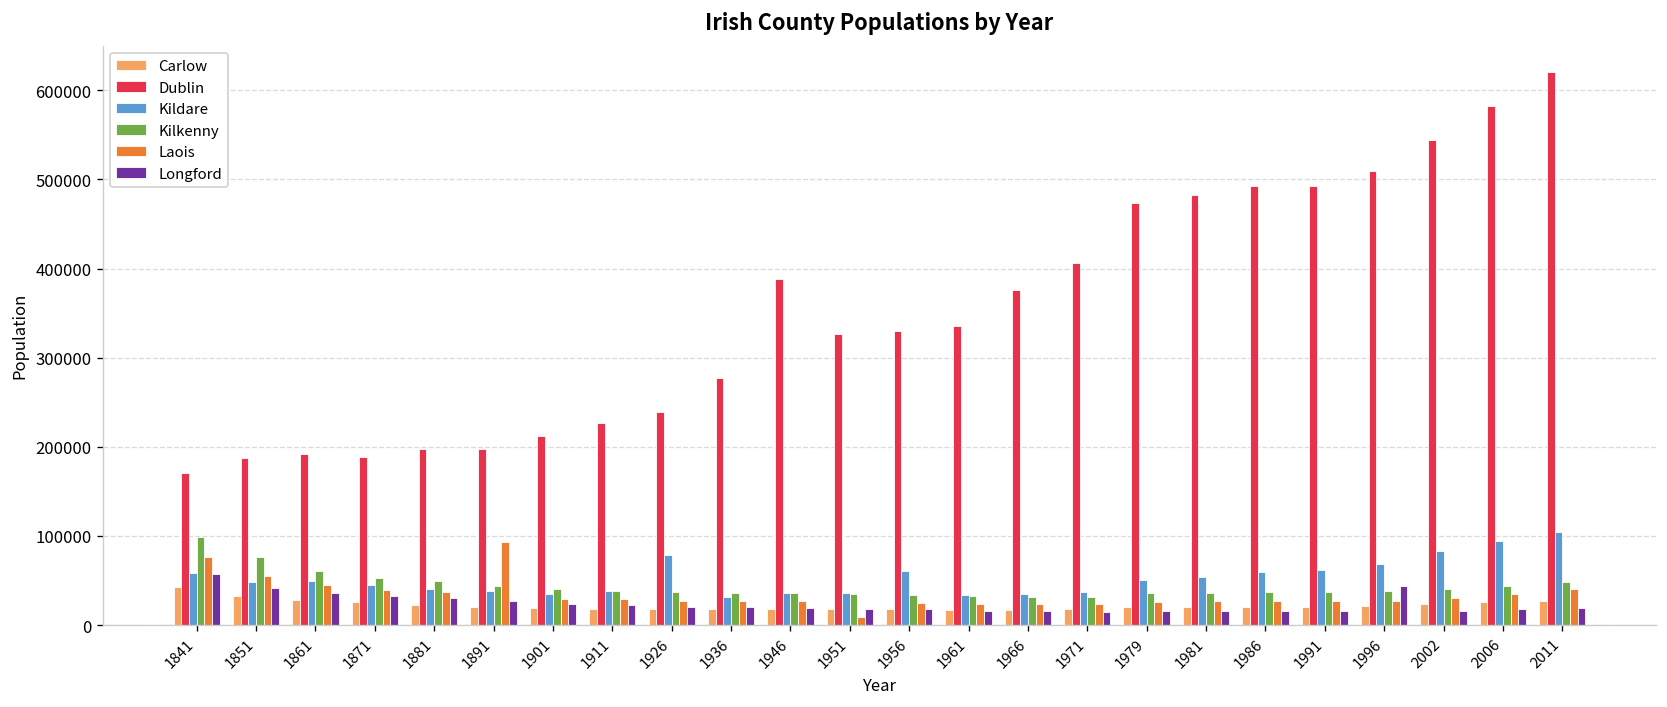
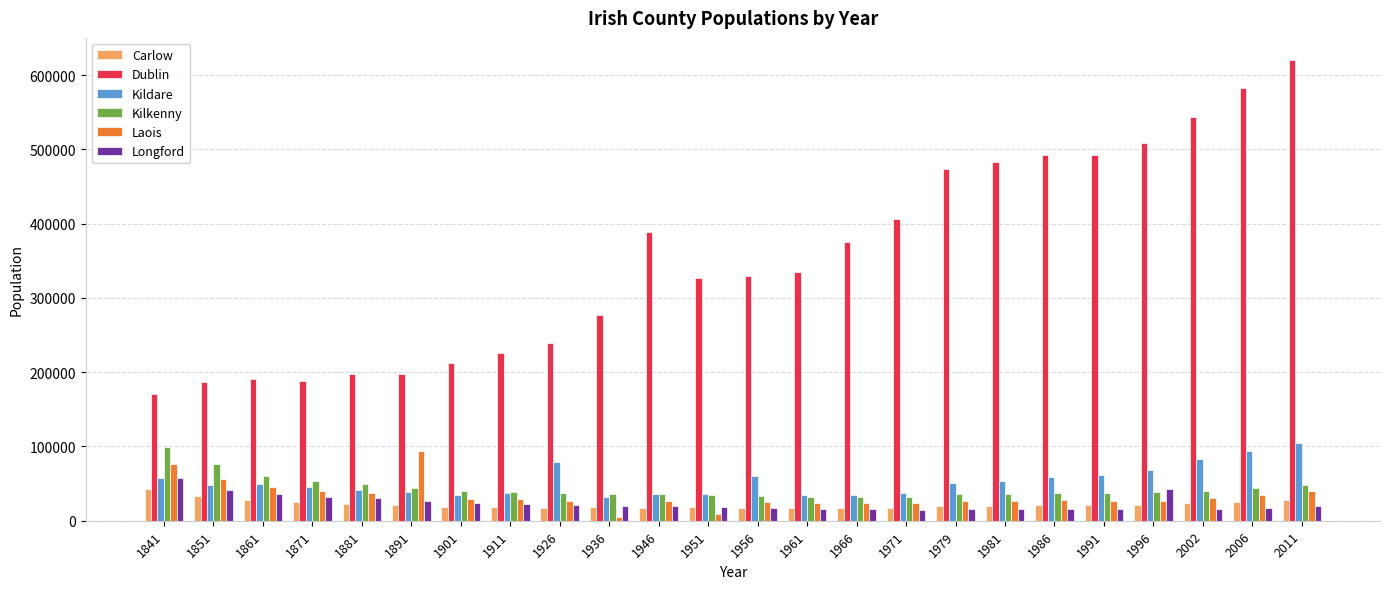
  {
    "Carlow": {
      "1841": 40000,
      "1851": 30000,
      "1861": 30000,
      "1871": 30000,
      "1881": 20000,
      "1891": 20000,
      "1901": 20000,
      "1911": 20000,
      "1926": 20000,
      "1936": 20000,
      "1946": 20000,
      "1951": 20000,
      "1956": 20000,
      "1961": 20000,
      "1966": 20000,
      "1971": 20000,
      "1979": 20000,
      "1981": 20000,
      "1986": 20000,
      "1991": 20000,
      "1996": 20000,
      "2002": 20000,
      "2006": 30000,
      "2011": 30000
    },
    "Dublin": {
      "1841": 170000,
      "1851": 190000,
      "1861": 190000,
      "1871": 190000,
      "1881": 200000,
      "1891": 200000,
      "1901": 210000,
      "1911": 230000,
      "1926": 240000,
      "1936": 280000,
      "1946": 390000,
      "1951": 330000,
      "1956": 330000,
      "1961": 340000,
      "1966": 380000,
      "1971": 410000,
      "1979": 470000,
      "1981": 480000,
      "1986": 490000,
      "1991": 490000,
      "1996": 510000,
      "2002": 540000,
      "2006": 580000,
      "2011": 620000
    },
    "Kildare": {
      "1841": 60000,
      "1851": 50000,
      "1861": 50000,
      "1871": 40000,
      "1881": 40000,
      "1891": 40000,
      "1901": 30000,
      "1911": 40000,
      "1926": 80000,
      "1936": 30000,
      "1946": 40000,
      "1951": 40000,
      "1956": 60000,
      "1961": 30000,
      "1966": 30000,
      "1971": 40000,
      "1979": 50000,
      "1981": 50000,
      "1986": 60000,
      "1991": 60000,
      "1996": 70000,
      "2002": 80000,
      "2006": 90000,
      "2011": 100000
    },
    "Kilkenny": {
      "1841": 100000,
      "1851": 80000,
      "1861": 60000,
      "1871": 50000,
      "1881": 50000,
      "1891": 40000,
      "1901": 40000,
      "1911": 40000,
      "1926": 40000,
      "1936": 40000,
      "1946": 40000,
      "1951": 30000,
      "1956": 30000,
      "1961": 30000,
      "1966": 30000,
      "1971": 30000,
      "1979": 40000,
      "1981": 40000,
      "1986": 40000,
      "1991": 40000,
      "1996": 40000,
      "2002": 40000,
      "2006": 40000,
      "2011": 50000
    },
    "Laois": {
      "1841": 80000,
      "1851": 60000,
      "1861": 50000,
      "1871": 40000,
      "1881": 40000,
      "1891": 90000,
      "1901": 30000,
      "1911": 30000,
      "1926": 30000,
-     "1936": 30000,
+     "1936": 10000,
      "1946": 30000,
      "1951": 10000,
      "1956": 30000,
      "1961": 20000,
      "1966": 20000,
      "1971": 20000,
      "1979": 30000,
      "1981": 30000,
      "1986": 30000,
      "1991": 30000,
      "1996": 30000,
      "2002": 30000,
      "2006": 30000,
      "2011": 40000
    },
    "Longford": {
      "1841": 60000,
      "1851": 40000,
      "1861": 40000,
      "1871": 30000,
      "1881": 30000,
      "1891": 30000,
      "1901": 20000,
      "1911": 20000,
      "1926": 20000,
      "1936": 20000,
      "1946": 20000,
      "1951": 20000,
      "1956": 20000,
      "1961": 20000,
      "1966": 20000,
      "1971": 10000,
      "1979": 20000,
      "1981": 20000,
      "1986": 20000,
      "1991": 20000,
      "1996": 40000,
      "2002": 20000,
      "2006": 20000,
      "2011": 20000
    }
  }
